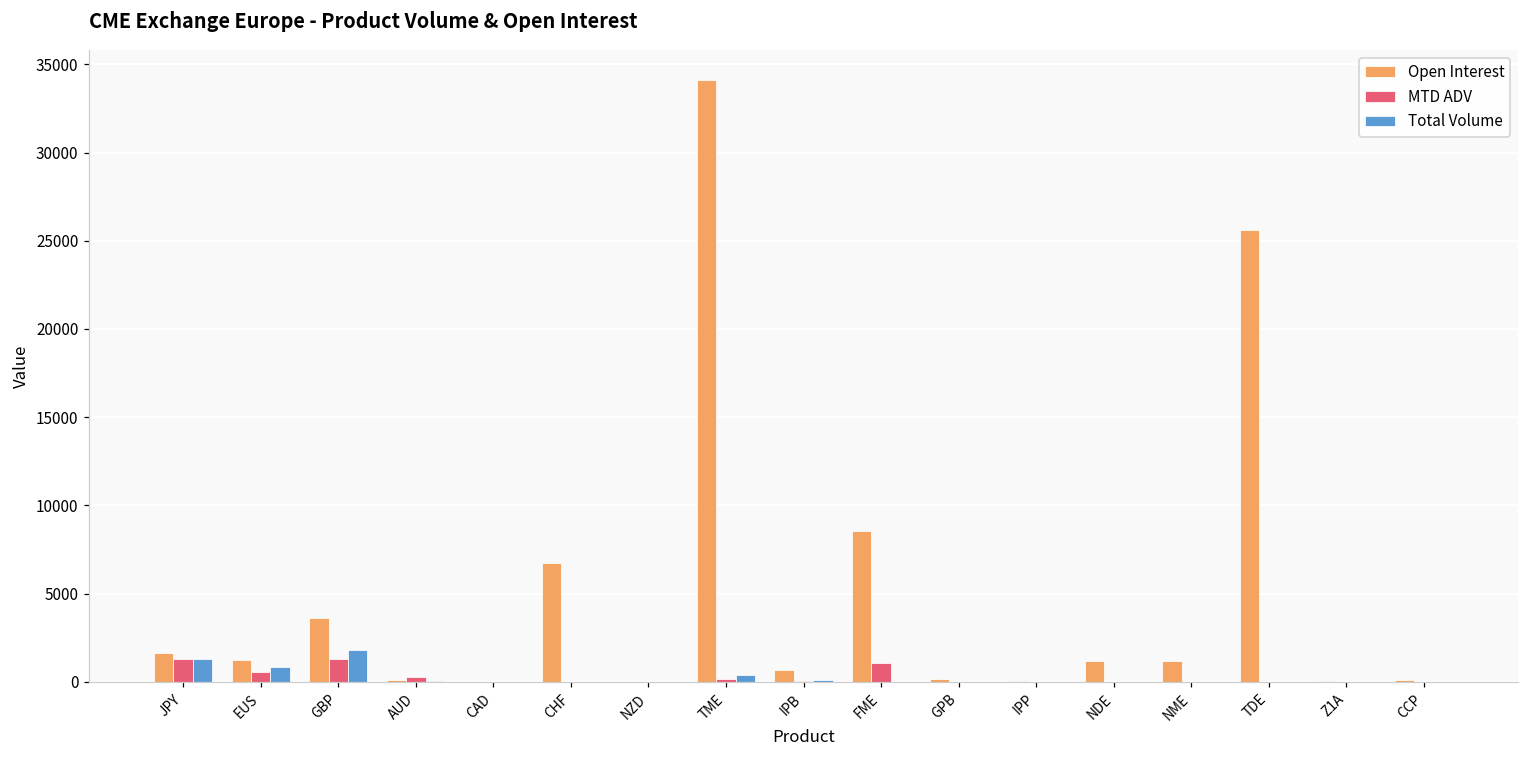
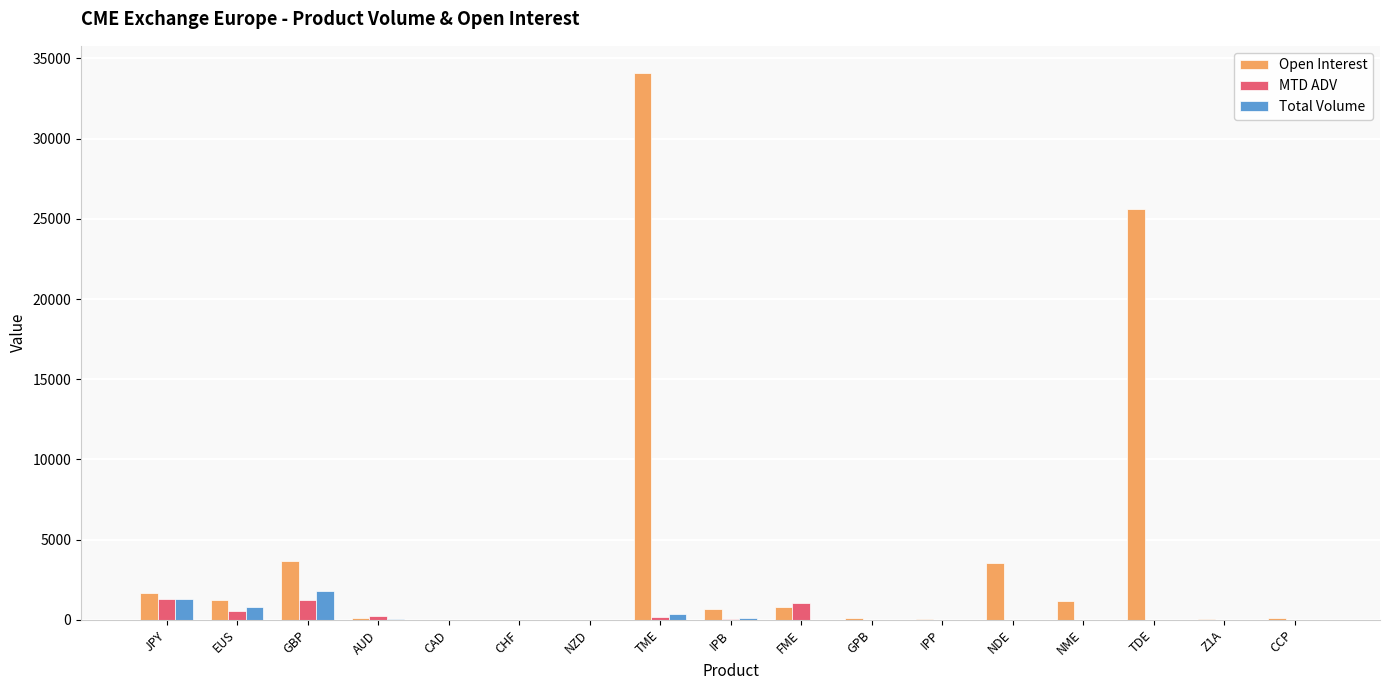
  {
    "Open Interest": {
      "JPY": 1600,
      "EUS": 1200,
      "GBP": 3600,
-     "CHF": 6700,
+     "CHF": 0,
      "TME": 34100,
      "IPB": 700,
-     "FME": 8500,
-     "NDE": 1200,
+     "FME": 800,
+     "NDE": 3500,
      "NME": 1200,
      "TDE": 25600
    },
    "MTD ADV": {
      "JPY": 1300,
      "EUS": 500,
      "GBP": 1300,
      "AUD": 300,
      "FME": 1100,
      "GPB": 0,
      "IPP": 0,
      "NDE": 0,
      "TDE": 0,
      "Z1A": 0,
      "CCP": 0
    },
    "Total Volume": {
      "JPY": 1300,
      "EUS": 800,
      "GBP": 1800,
      "CAD": 0,
      "CHF": 0,
      "NZD": 0,
      "TME": 400,
      "FME": 0,
      "GPB": 0,
      "IPP": 0,
      "NDE": 0,
      "NME": 0,
      "TDE": 0,
      "Z1A": 0,
      "CCP": 0
    }
  }
